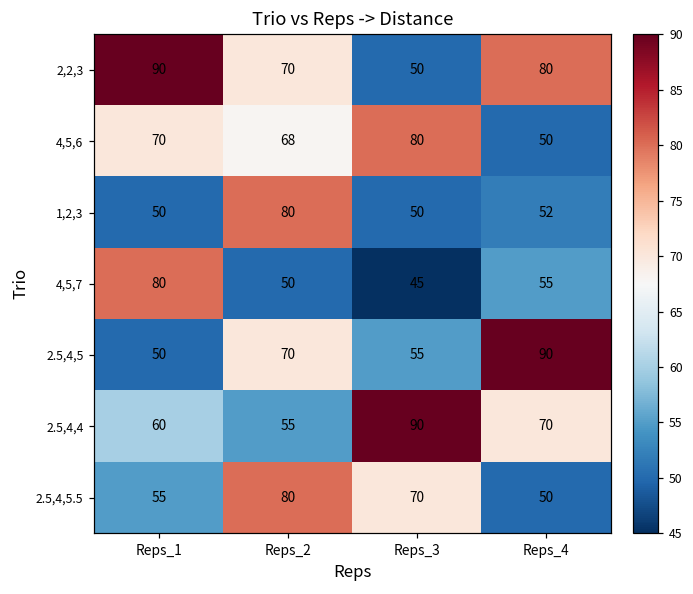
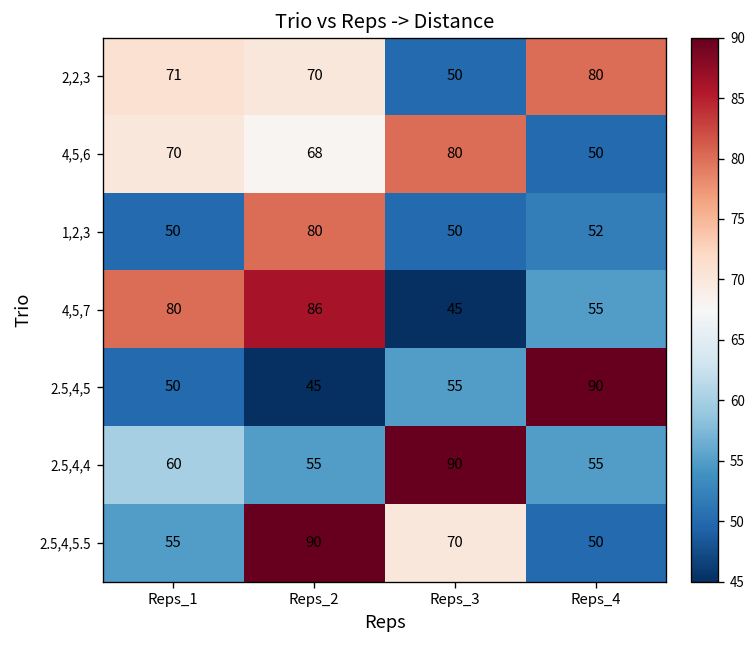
  {
    "2,2,3": {
-     "Reps_1": 90,
+     "Reps_1": 71,
      "Reps_2": 70,
      "Reps_3": 50,
      "Reps_4": 80
    },
    "4,5,6": {
      "Reps_1": 70,
      "Reps_2": 68,
      "Reps_3": 80,
      "Reps_4": 50
    },
    "1,2,3": {
      "Reps_1": 50,
      "Reps_2": 80,
      "Reps_3": 50,
      "Reps_4": 52
    },
    "4,5,7": {
      "Reps_1": 80,
-     "Reps_2": 50,
+     "Reps_2": 86,
      "Reps_3": 45,
      "Reps_4": 55
    },
    "2.5,4,5": {
      "Reps_1": 50,
-     "Reps_2": 70,
+     "Reps_2": 45,
      "Reps_3": 55,
      "Reps_4": 90
    },
    "2.5,4,4": {
      "Reps_1": 60,
      "Reps_2": 55,
      "Reps_3": 90,
-     "Reps_4": 70
+     "Reps_4": 55
    },
    "2.5,4,5.5": {
      "Reps_1": 55,
-     "Reps_2": 80,
+     "Reps_2": 90,
      "Reps_3": 70,
      "Reps_4": 50
    }
  }
